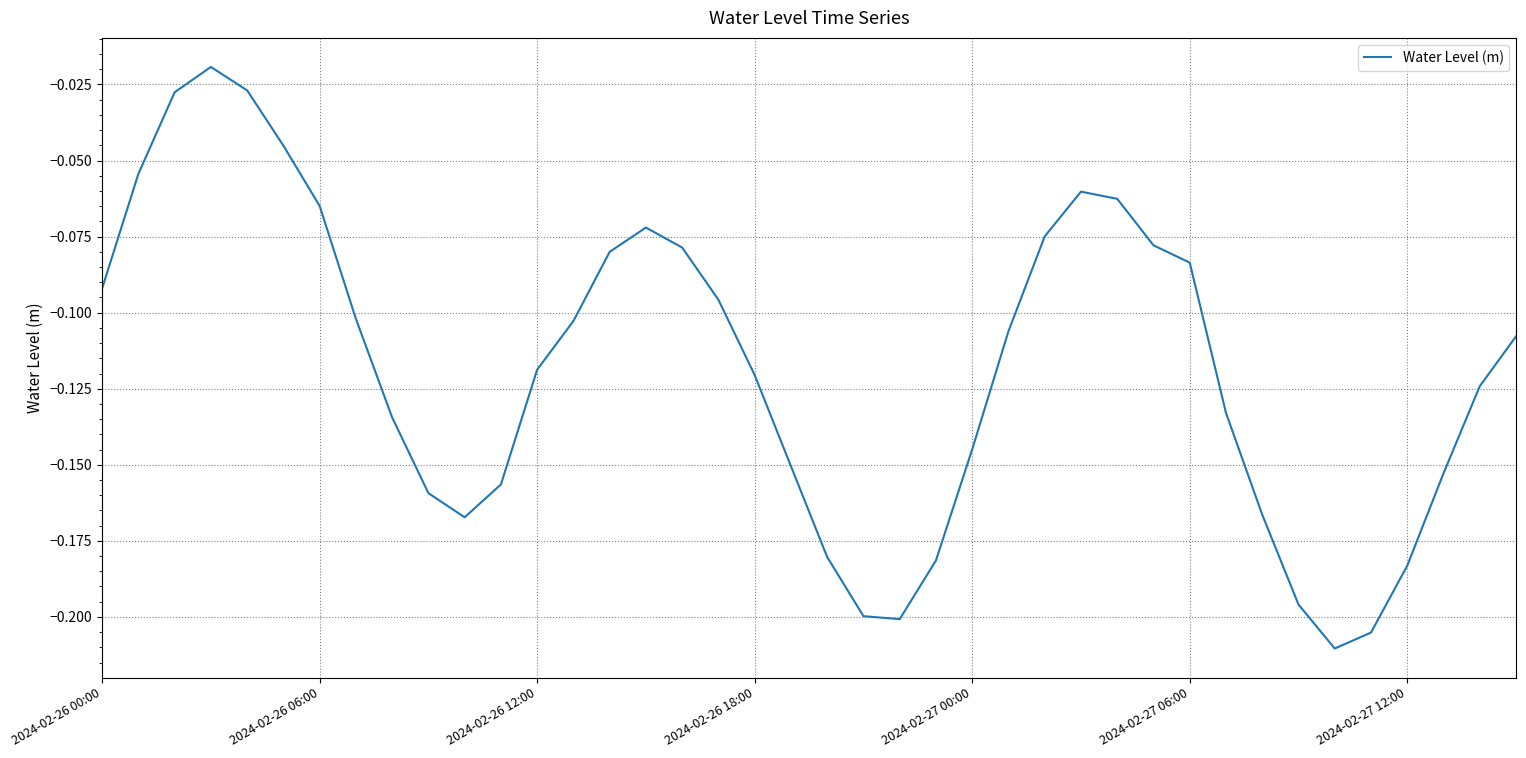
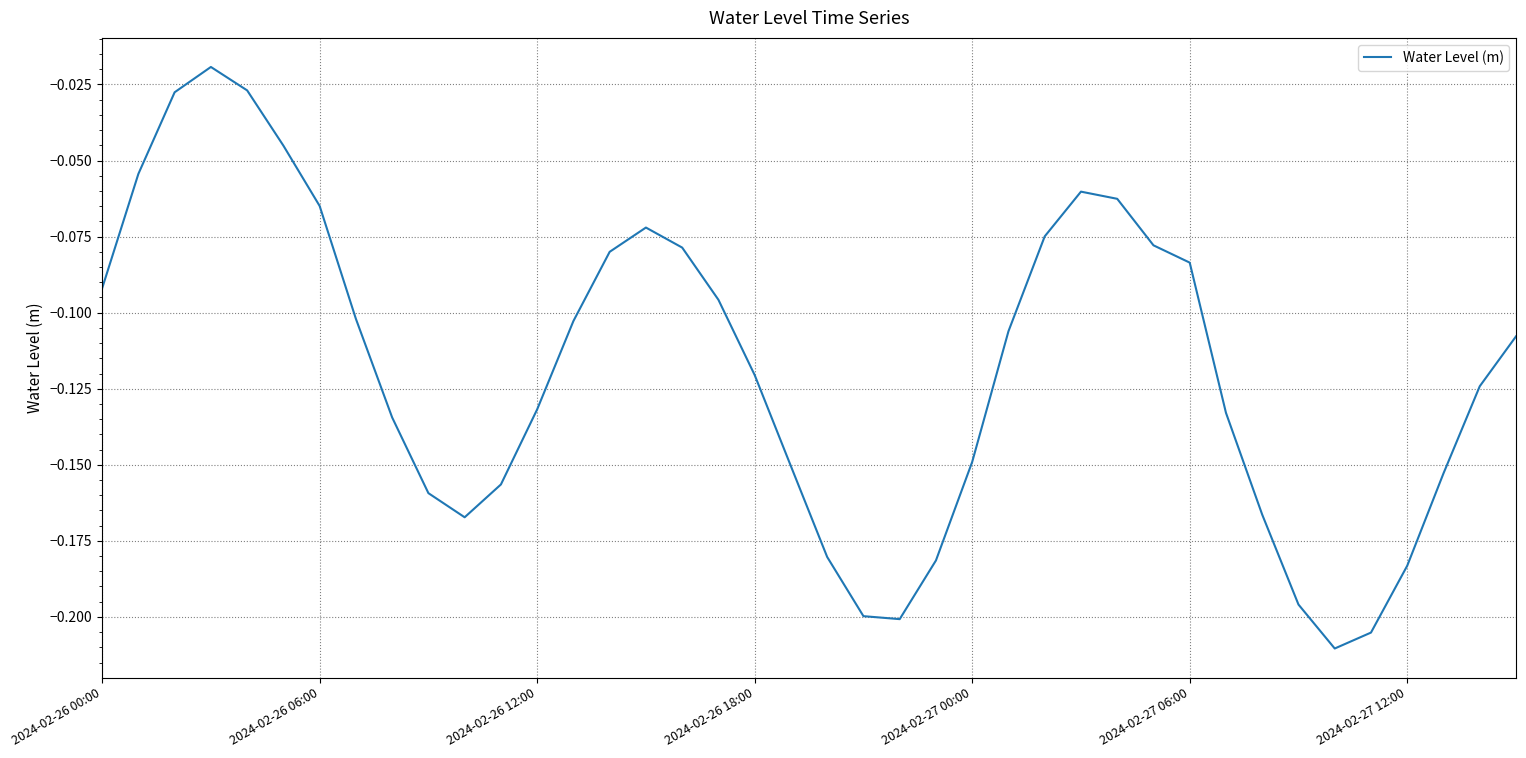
  {
    "2024-02-26 00:00": -0.092,
    "2024-02-26 06:00": -0.065,
-   "2024-02-26 12:00": -0.119,
+   "2024-02-26 12:00": -0.132,
    "2024-02-26 18:00": -0.121,
-   "2024-02-27 00:00": -0.145,
+   "2024-02-27 00:00": -0.149,
    "2024-02-27 06:00": -0.084,
    "2024-02-27 12:00": -0.183
  }
